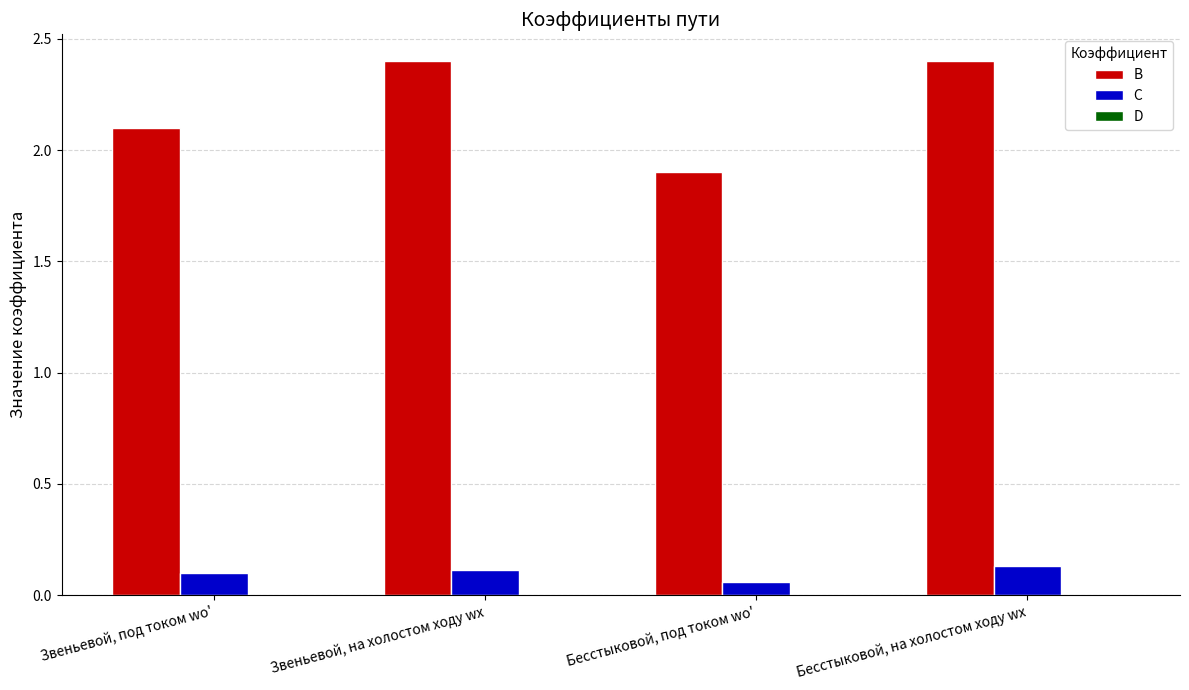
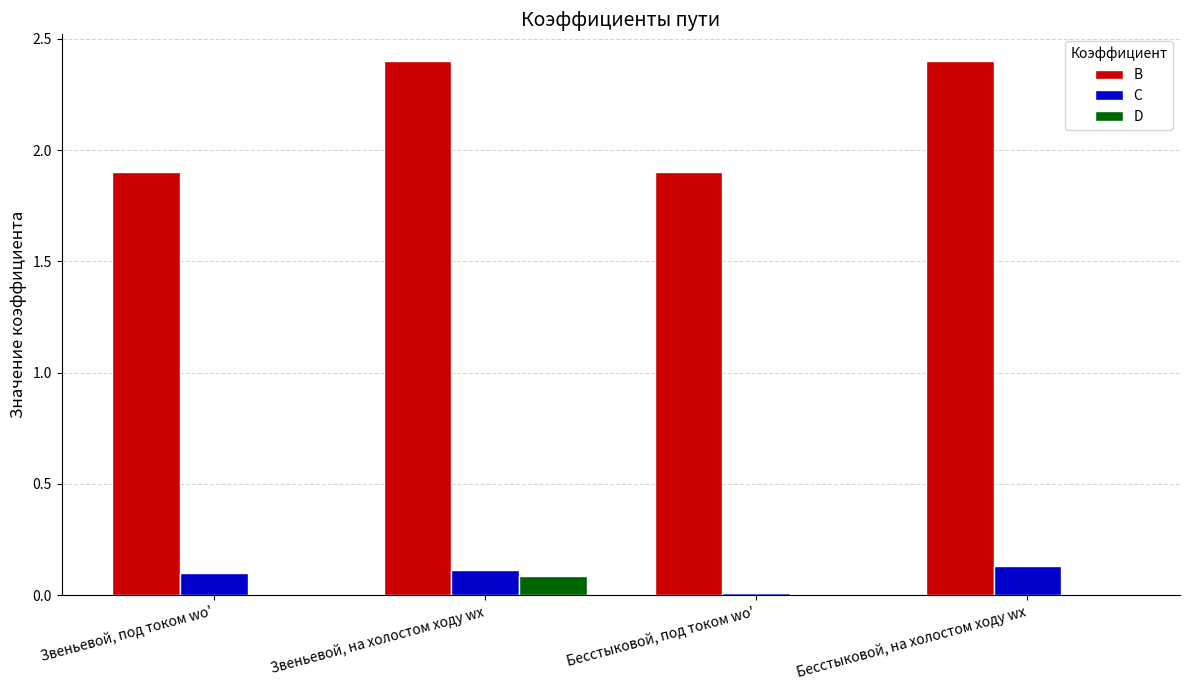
  {
    "B": {
-     "Звеньевой, под током wо'": 2.1,
+     "Звеньевой, под током wо'": 1.9,
      "Звеньевой, на холостом ходу wх": 2.4,
      "Бесстыковой, под током wо'": 1.9,
      "Бесстыковой, на холостом ходу wх": 2.4
    },
    "C": {
      "Звеньевой, под током wо'": 0.10,
      "Звеньевой, на холостом ходу wх": 0.11,
-     "Бесстыковой, под током wо'": 0.06,
+     "Бесстыковой, под током wо'": 0.01,
      "Бесстыковой, на холостом ходу wх": 0.13
    },
    "D": {
-     "Звеньевой, на холостом ходу wх": 0.00
+     "Звеньевой, на холостом ходу wх": 0.08
    }
  }
